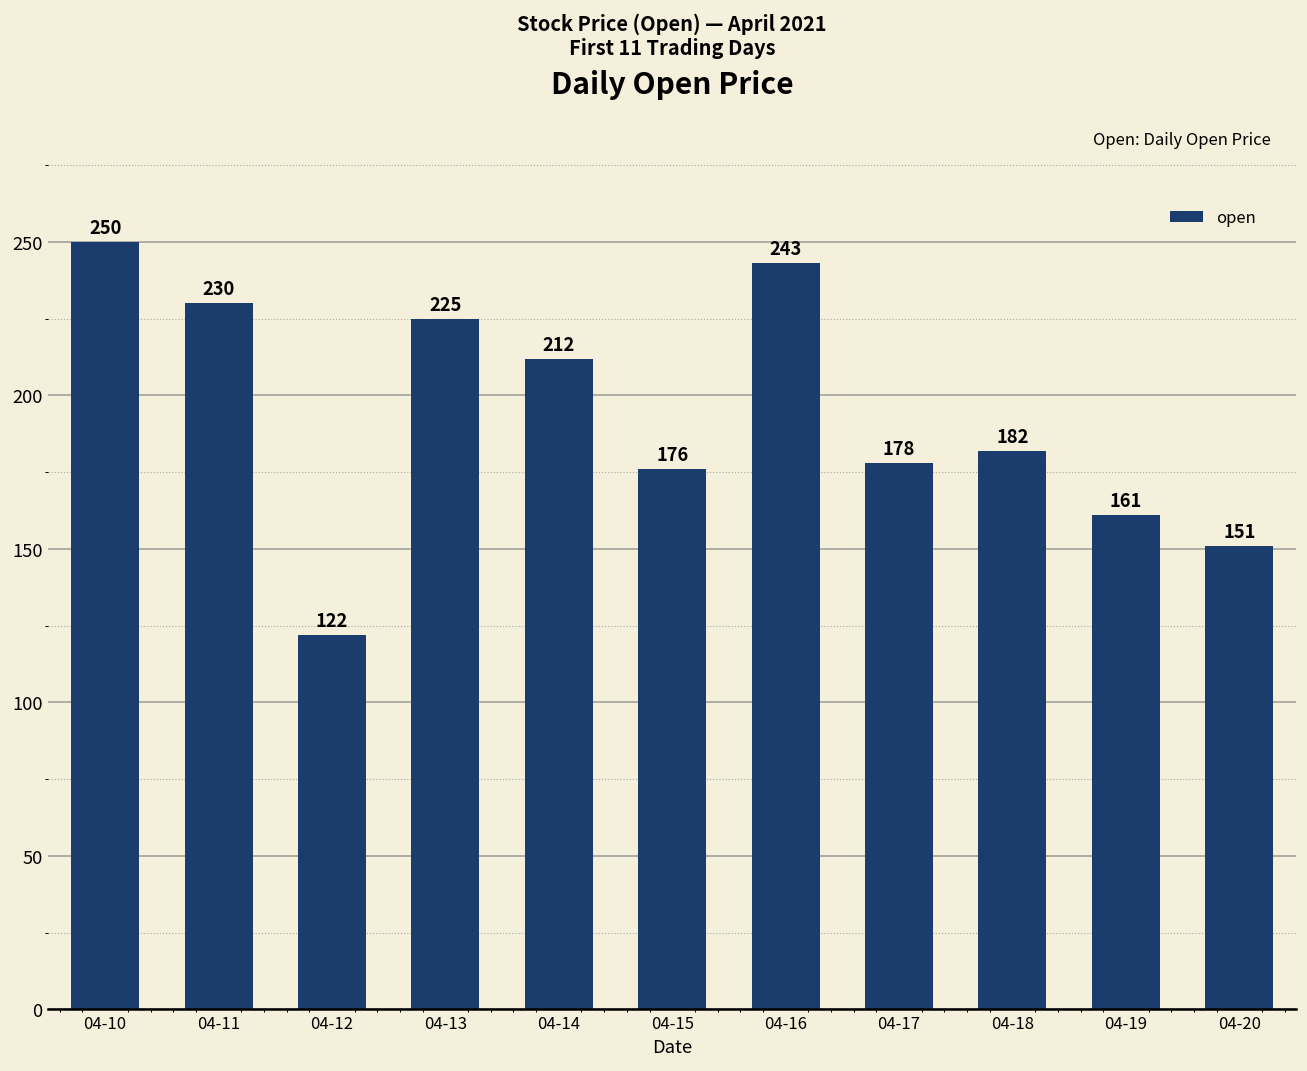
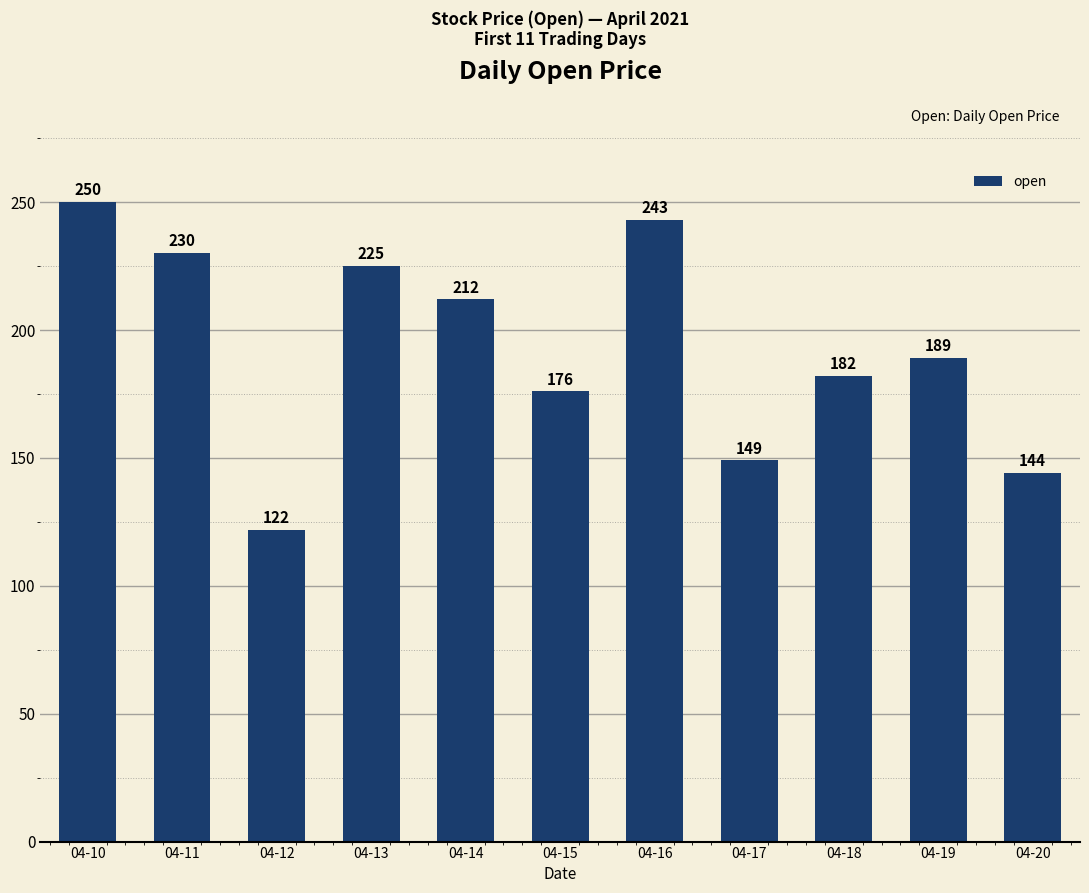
  {
    "04-10": 250,
    "04-11": 230,
    "04-12": 122,
    "04-13": 225,
    "04-14": 212,
    "04-15": 176,
    "04-16": 243,
-   "04-17": 178,
+   "04-17": 149,
    "04-18": 182,
-   "04-19": 161,
-   "04-20": 151
+   "04-19": 189,
+   "04-20": 144
  }
